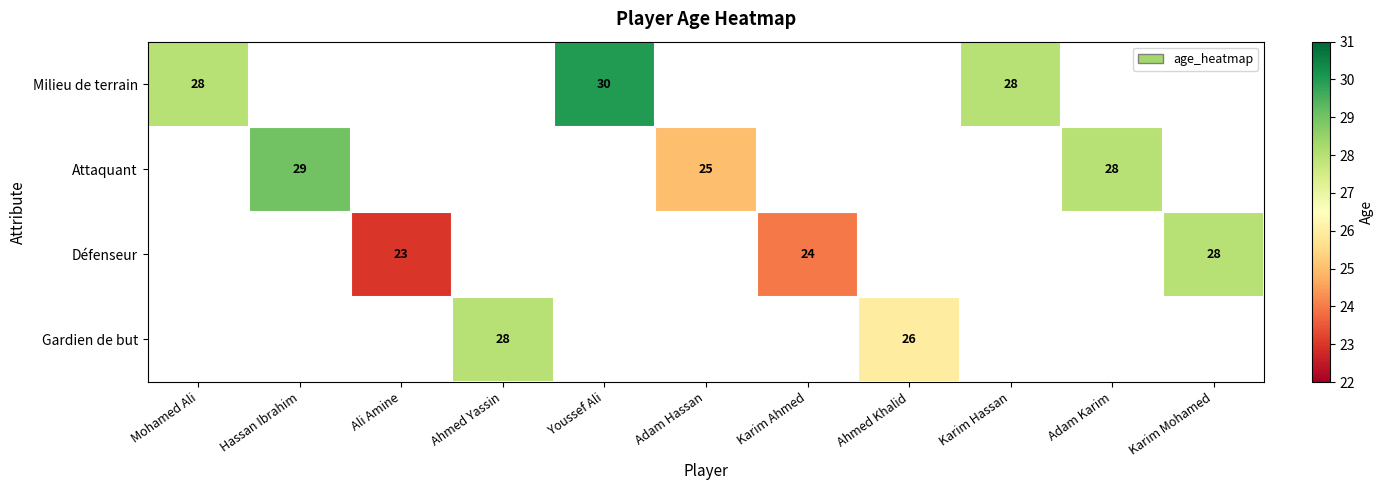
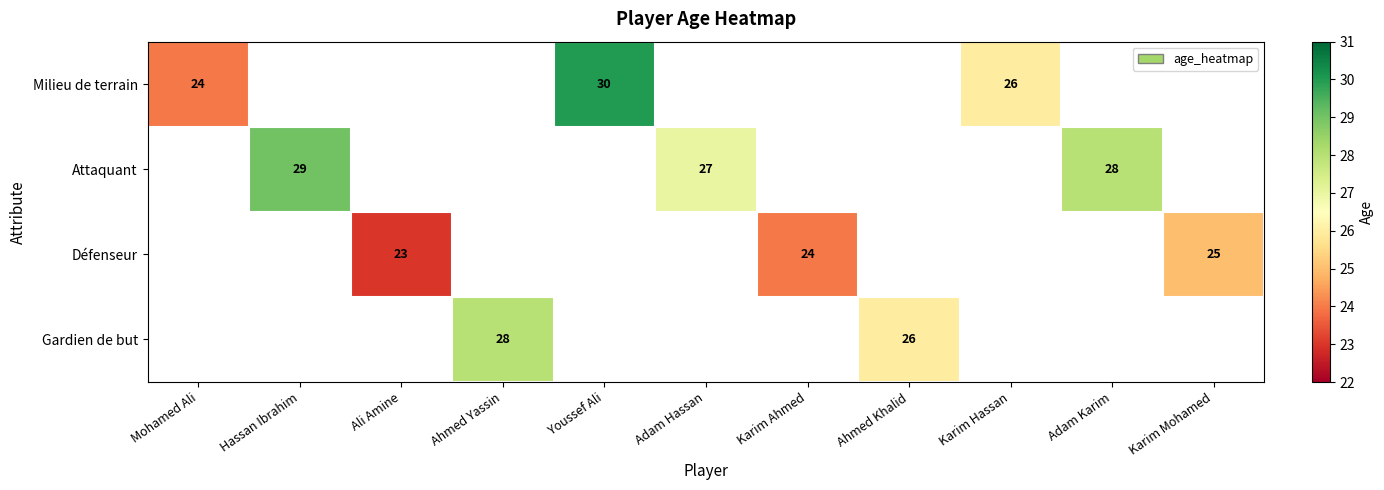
  {
    "Milieu de terrain": {
-     "Mohamed Ali": 28,
+     "Mohamed Ali": 24,
      "Youssef Ali": 30,
-     "Karim Hassan": 28
+     "Karim Hassan": 26
    },
    "Attaquant": {
      "Hassan Ibrahim": 29,
-     "Adam Hassan": 25,
+     "Adam Hassan": 27,
      "Adam Karim": 28
    },
    "Défenseur": {
      "Ali Amine": 23,
      "Karim Ahmed": 24,
-     "Karim Mohamed": 28
+     "Karim Mohamed": 25
    },
    "Gardien de but": {
      "Ahmed Yassin": 28,
      "Ahmed Khalid": 26
    }
  }
